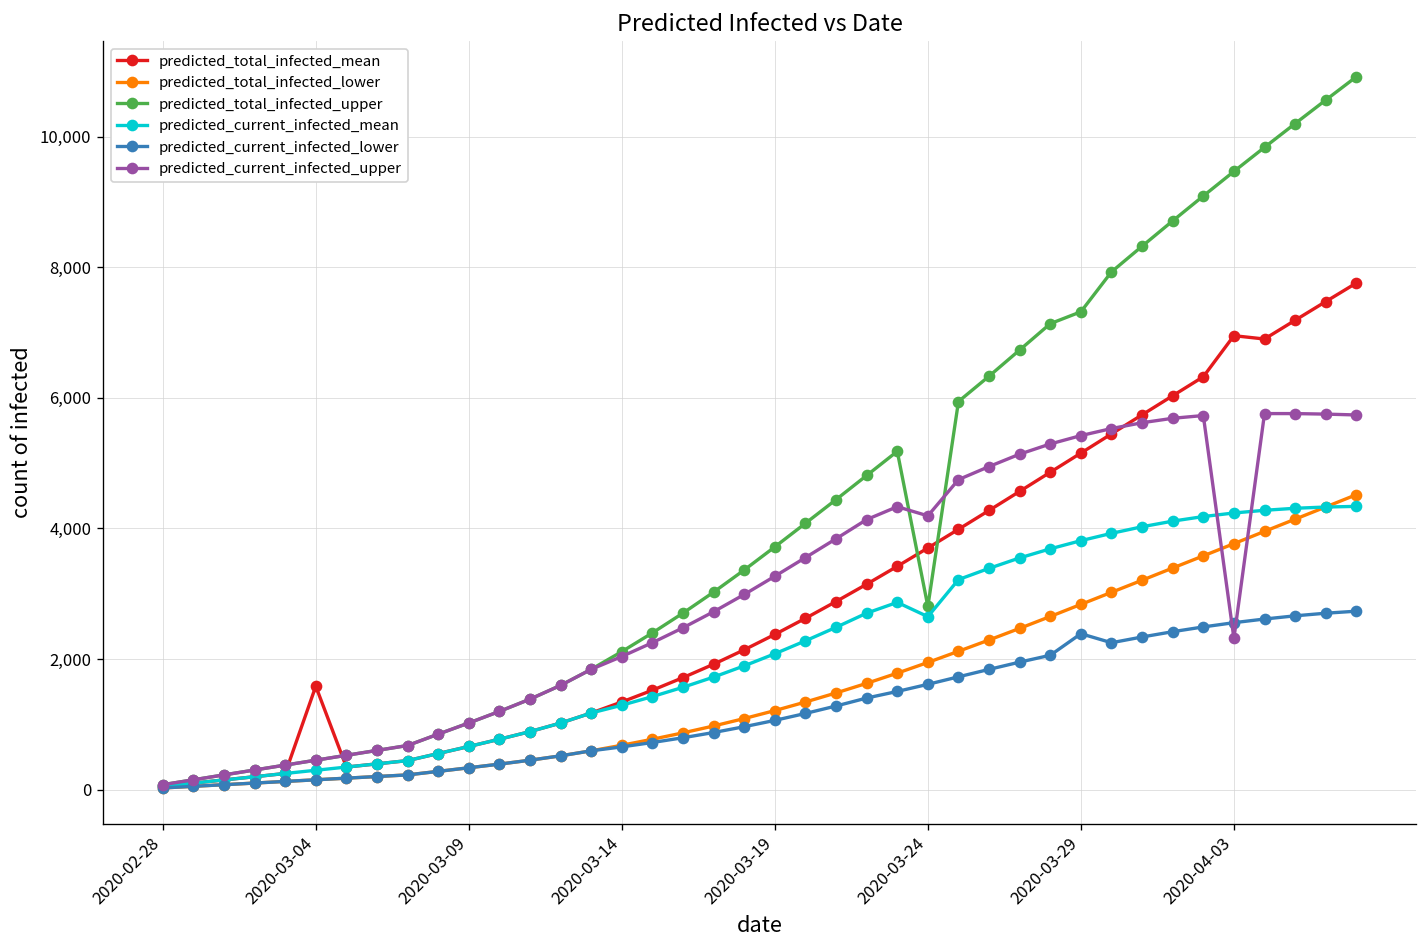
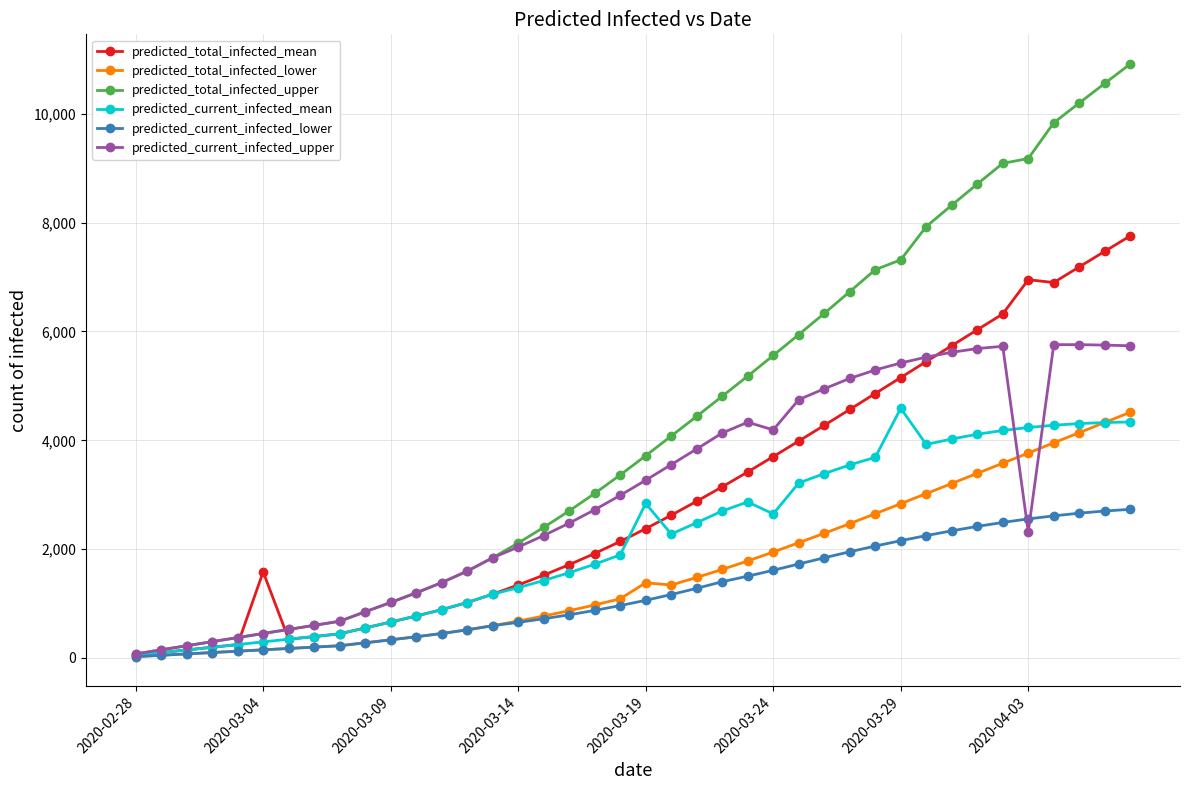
  {
    "predicted_total_infected_mean": {
      "2020-03-04": "1,600",
      "2020-03-14": "1,300",
      "2020-03-19": "2,400",
      "2020-03-24": "3,700",
      "2020-03-29": "5,200",
      "2020-04-03": "7,000"
    },
    "predicted_total_infected_lower": {
-     "2020-03-19": "1,200",
+     "2020-03-19": "1,400",
      "2020-03-24": "1,900",
      "2020-03-29": "2,800",
      "2020-04-03": "3,800"
    },
    "predicted_total_infected_upper": {
      "2020-03-14": "2,100",
      "2020-03-19": "3,700",
-     "2020-03-24": "2,800",
+     "2020-03-24": "5,600",
      "2020-03-29": "7,300",
-     "2020-04-03": "9,500"
+     "2020-04-03": "9,200"
    },
    "predicted_current_infected_mean": {
      "2020-03-04": "300",
      "2020-03-14": "1,300",
-     "2020-03-19": "2,100",
+     "2020-03-19": "2,800",
      "2020-03-24": "2,600",
-     "2020-03-29": "3,800",
+     "2020-03-29": "4,600",
      "2020-04-03": "4,200"
    },
    "predicted_current_infected_lower": {
      "2020-03-19": "1,100",
      "2020-03-24": "1,600",
-     "2020-03-29": "2,400",
+     "2020-03-29": "2,200",
      "2020-04-03": "2,600"
    },
    "predicted_current_infected_upper": {
      "2020-03-14": "2,000",
      "2020-03-19": "3,300",
      "2020-03-24": "4,200",
      "2020-03-29": "5,400",
      "2020-04-03": "2,300"
    }
  }
